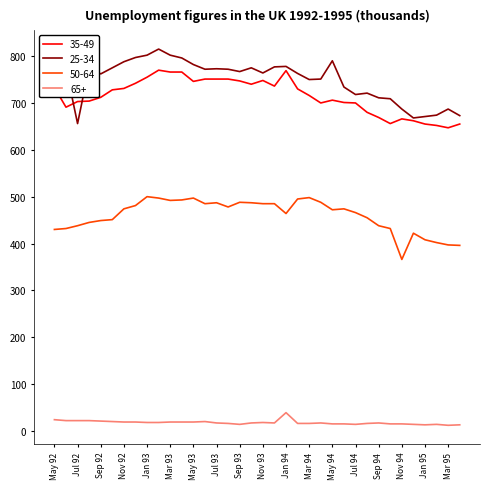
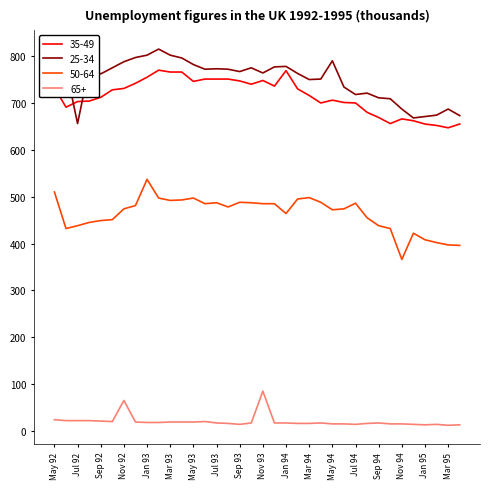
  {
    "35-49": {
      "Jul 92": 700,
      "Sep 92": 710,
      "Nov 92": 730,
      "Jan 93": 760,
      "Mar 93": 770,
      "May 93": 750,
      "Jul 93": 750,
      "Sep 93": 750,
      "Nov 93": 750,
      "Jan 94": 770,
      "Mar 94": 720,
      "May 94": 710,
      "Jul 94": 700,
      "Sep 94": 670,
      "Nov 94": 670,
      "Jan 95": 660,
      "Mar 95": 650
    },
    "25-34": {
      "Jul 92": 660,
      "Sep 92": 760,
      "Nov 92": 790,
      "Jan 93": 800,
      "Mar 93": 800,
      "May 93": 780,
      "Jul 93": 770,
      "Sep 93": 770,
      "Nov 93": 760,
      "Jan 94": 780,
      "Mar 94": 750,
      "May 94": 790,
      "Jul 94": 720,
      "Sep 94": 710,
      "Nov 94": 690,
      "Jan 95": 670,
      "Mar 95": 690
    },
    "50-64": {
-     "May 92": 430,
+     "May 92": 510,
      "Jul 92": 440,
      "Sep 92": 450,
      "Nov 92": 470,
-     "Jan 93": 500,
+     "Jan 93": 540,
      "Mar 93": 490,
      "May 93": 500,
      "Jul 93": 490,
      "Sep 93": 490,
      "Nov 93": 490,
      "Jan 94": 460,
      "Mar 94": 500,
      "May 94": 470,
-     "Jul 94": 470,
+     "Jul 94": 490,
      "Sep 94": 440,
      "Nov 94": 370,
      "Jan 95": 410,
      "Mar 95": 400
    },
    "65+": {
      "May 92": 20,
      "Jul 92": 20,
      "Sep 92": 20,
-     "Nov 92": 20,
+     "Nov 92": 70,
      "Jan 93": 20,
      "Mar 93": 20,
      "May 93": 20,
      "Jul 93": 20,
      "Sep 93": 10,
-     "Nov 93": 20,
-     "Jan 94": 40,
+     "Nov 93": 90,
+     "Jan 94": 20,
      "Mar 94": 20,
      "May 94": 20,
      "Jul 94": 10,
      "Sep 94": 20,
      "Nov 94": 20,
      "Jan 95": 10,
      "Mar 95": 10
    }
  }
